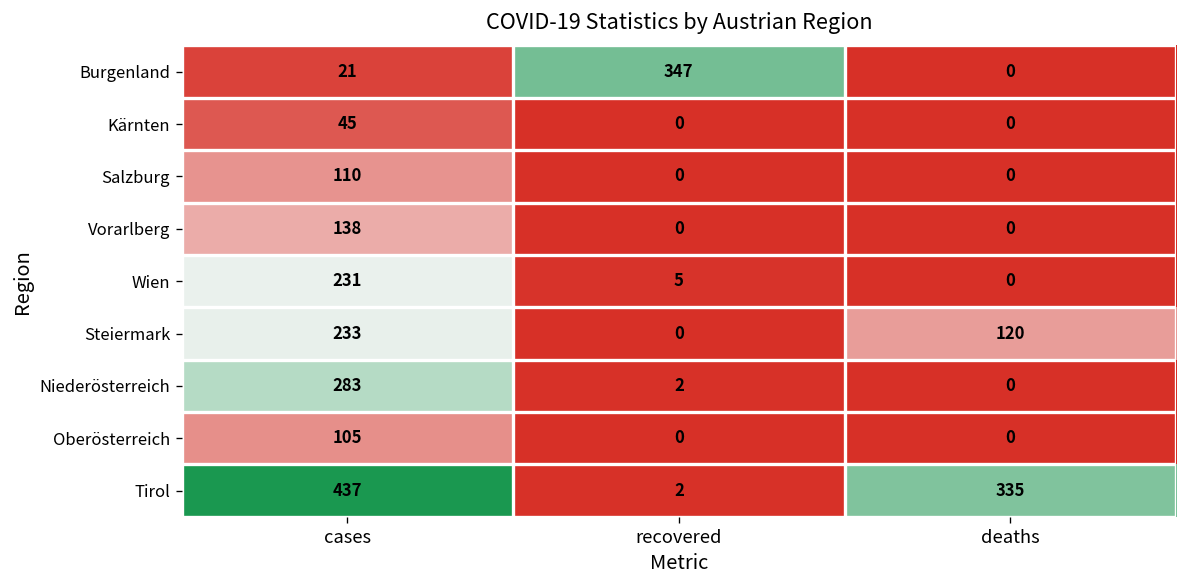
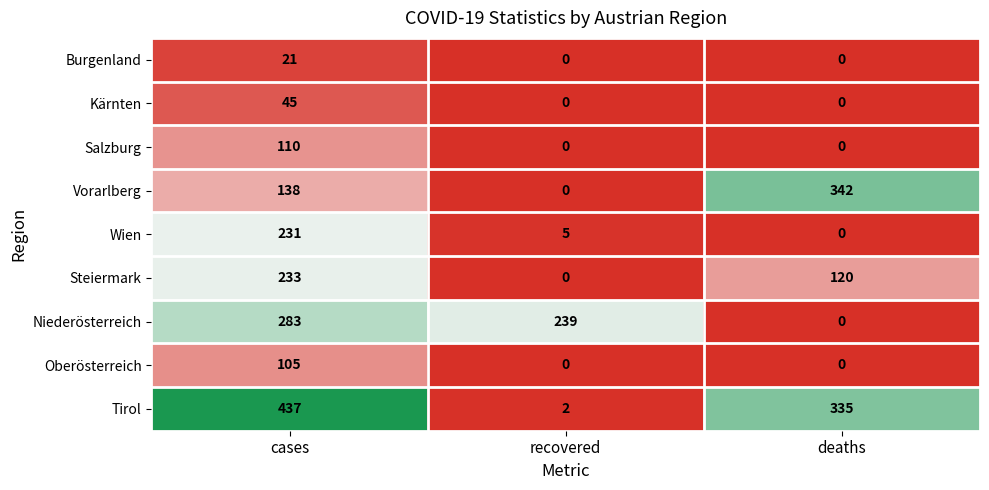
  {
    "Burgenland": {
      "cases": 21,
-     "recovered": 347,
+     "recovered": 0,
      "deaths": 0
    },
    "Kärnten": {
      "cases": 45,
      "recovered": 0,
      "deaths": 0
    },
    "Salzburg": {
      "cases": 110,
      "recovered": 0,
      "deaths": 0
    },
    "Vorarlberg": {
      "cases": 138,
      "recovered": 0,
-     "deaths": 0
+     "deaths": 342
    },
    "Wien": {
      "cases": 231,
      "recovered": 5,
      "deaths": 0
    },
    "Steiermark": {
      "cases": 233,
      "recovered": 0,
      "deaths": 120
    },
    "Niederösterreich": {
      "cases": 283,
-     "recovered": 2,
+     "recovered": 239,
      "deaths": 0
    },
    "Oberösterreich": {
      "cases": 105,
      "recovered": 0,
      "deaths": 0
    },
    "Tirol": {
      "cases": 437,
      "recovered": 2,
      "deaths": 335
    }
  }
